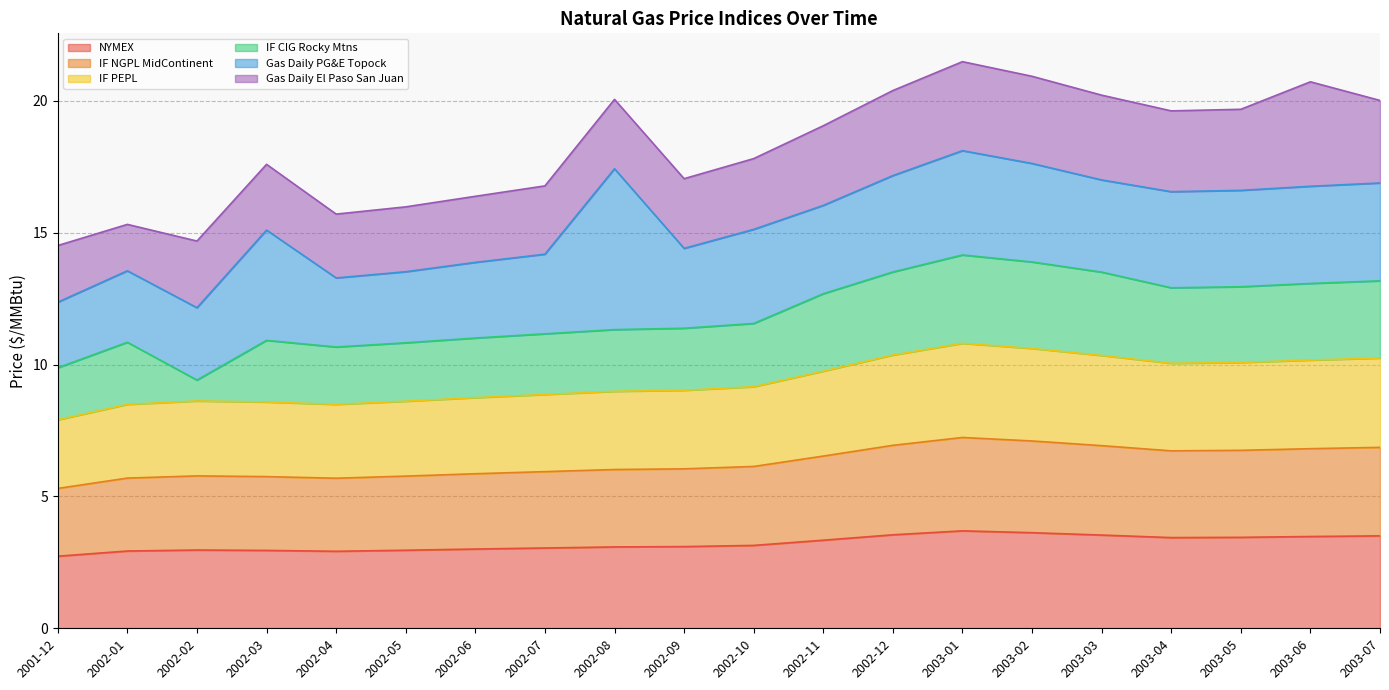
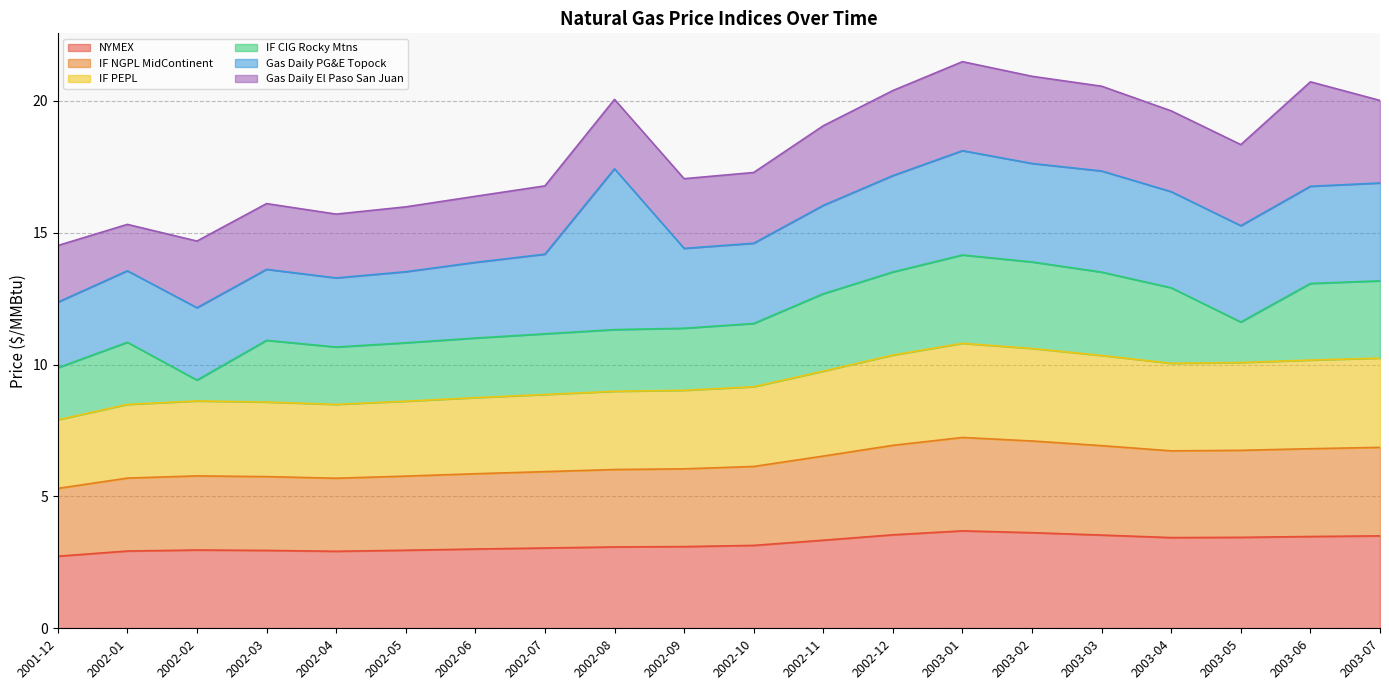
  {
    "IF CIG Rocky Mtns": {
      "2001-12": 2.0,
      "2002-01": 2.4,
      "2002-02": 0.8,
      "2002-03": 2.3,
      "2002-04": 2.2,
      "2002-05": 2.2,
      "2002-06": 2.3,
      "2002-07": 2.3,
      "2002-08": 2.3,
      "2002-09": 2.4,
      "2002-10": 2.4,
      "2002-11": 2.9,
      "2002-12": 3.2,
      "2003-01": 3.3,
      "2003-02": 3.3,
      "2003-03": 3.2,
      "2003-04": 2.9,
-     "2003-05": 2.9,
+     "2003-05": 1.5,
      "2003-06": 2.9,
      "2003-07": 2.9
    },
    "Gas Daily PG&E Topock": {
      "2001-12": 2.5,
      "2002-01": 2.7,
      "2002-02": 2.7,
-     "2002-03": 4.2,
+     "2002-03": 2.7,
      "2002-04": 2.6,
      "2002-05": 2.7,
      "2002-06": 2.9,
      "2002-07": 3.0,
      "2002-08": 6.1,
      "2002-09": 3.0,
-     "2002-10": 3.6,
+     "2002-10": 3.0,
      "2002-11": 3.3,
      "2002-12": 3.7,
      "2003-01": 4.0,
      "2003-02": 3.7,
-     "2003-03": 3.5,
+     "2003-03": 3.8,
      "2003-04": 3.6,
      "2003-05": 3.7,
      "2003-06": 3.7,
      "2003-07": 3.7
    },
    "Gas Daily El Paso San Juan": {
      "2001-12": 2.1,
      "2002-01": 1.8,
      "2002-02": 2.5,
      "2002-03": 2.5,
      "2002-04": 2.4,
      "2002-05": 2.5,
      "2002-06": 2.5,
      "2002-07": 2.6,
      "2002-08": 2.6,
      "2002-09": 2.6,
      "2002-10": 2.7,
      "2002-11": 3.0,
      "2002-12": 3.2,
      "2003-01": 3.4,
      "2003-02": 3.3,
      "2003-03": 3.2,
      "2003-04": 3.1,
      "2003-05": 3.1,
      "2003-06": 4.0,
      "2003-07": 3.1
    }
  }
